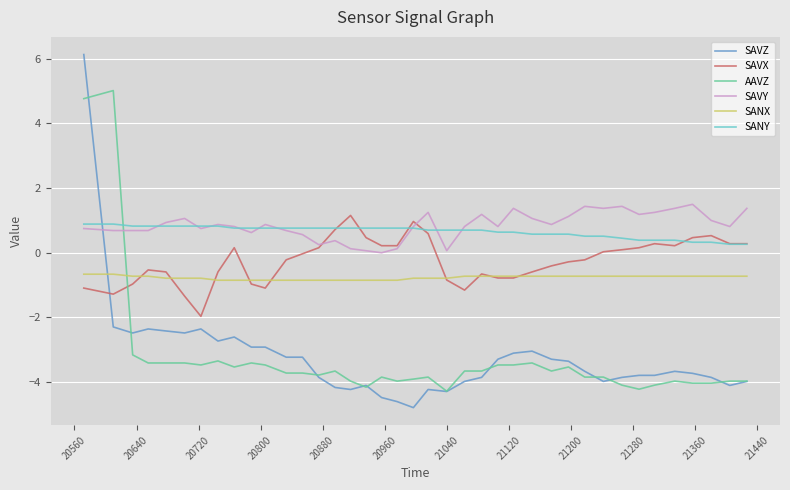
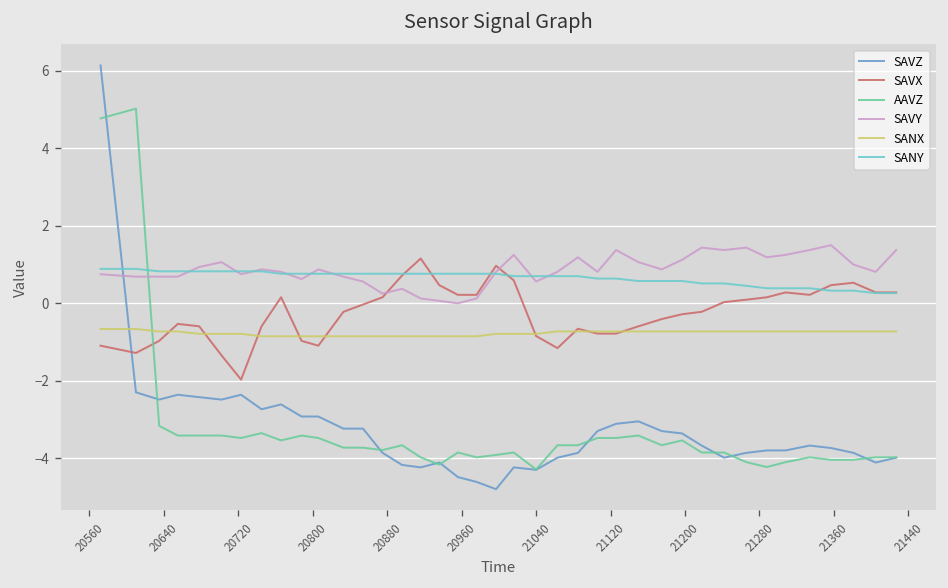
  {
    "SAVY": {
-     "21040": 0.1
+     "21040": 0.6
    }
  }
